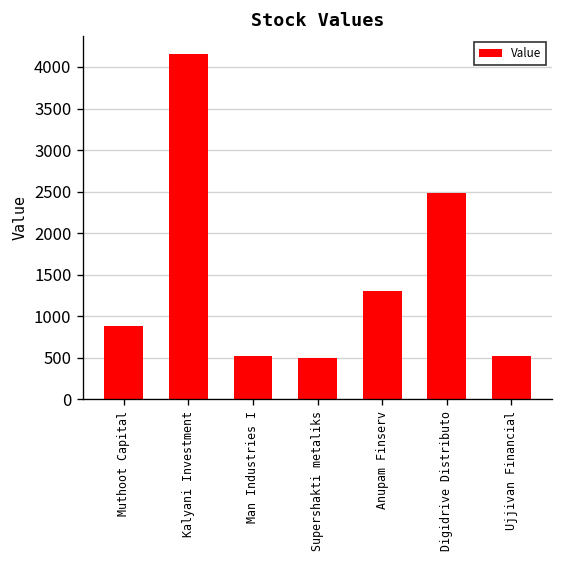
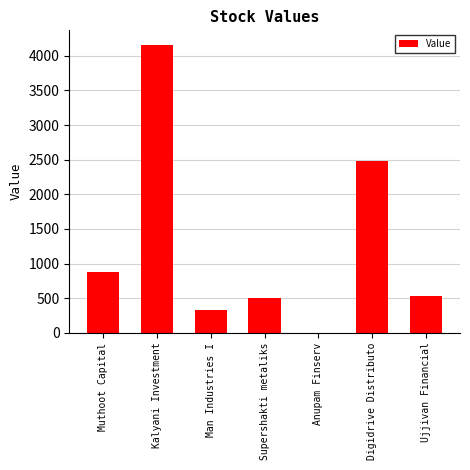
  {
    "Muthoot Capital": 900,
    "Kalyani Investment": 4200,
-   "Man Industries I": 500,
+   "Man Industries I": 300,
    "Supershakti metaliks": 500,
-   "Anupam Finserv": 1300,
+   "Anupam Finserv": 0,
    "Digidrive Distributo": 2500,
    "Ujjivan Financial": 500
  }
